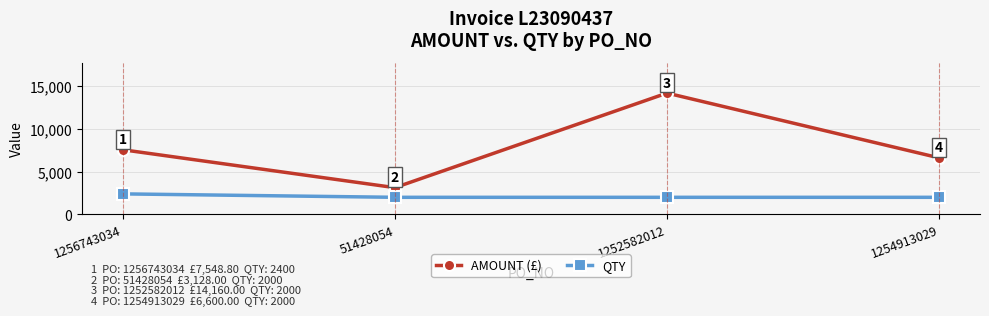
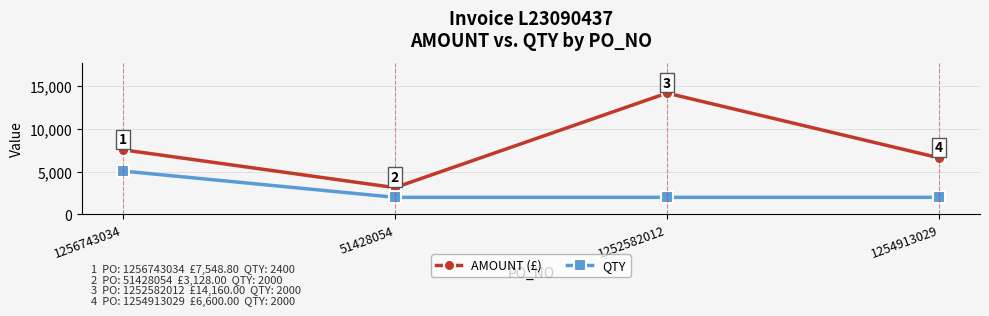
  {
    "QTY": {
-     "1256743034": "2,000",
+     "1256743034": "5,000",
      "51428054": "2,000",
      "1252582012": "2,000",
      "1254913029": "2,000"
    }
  }
